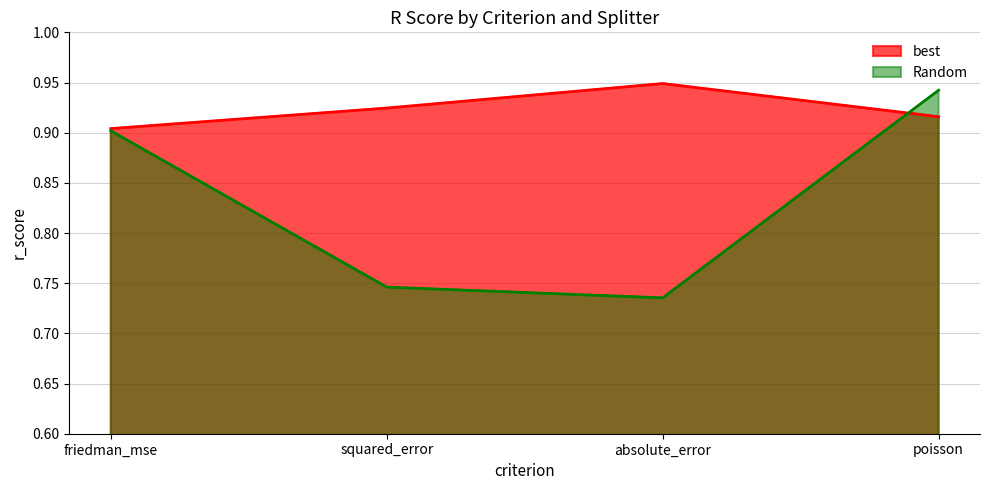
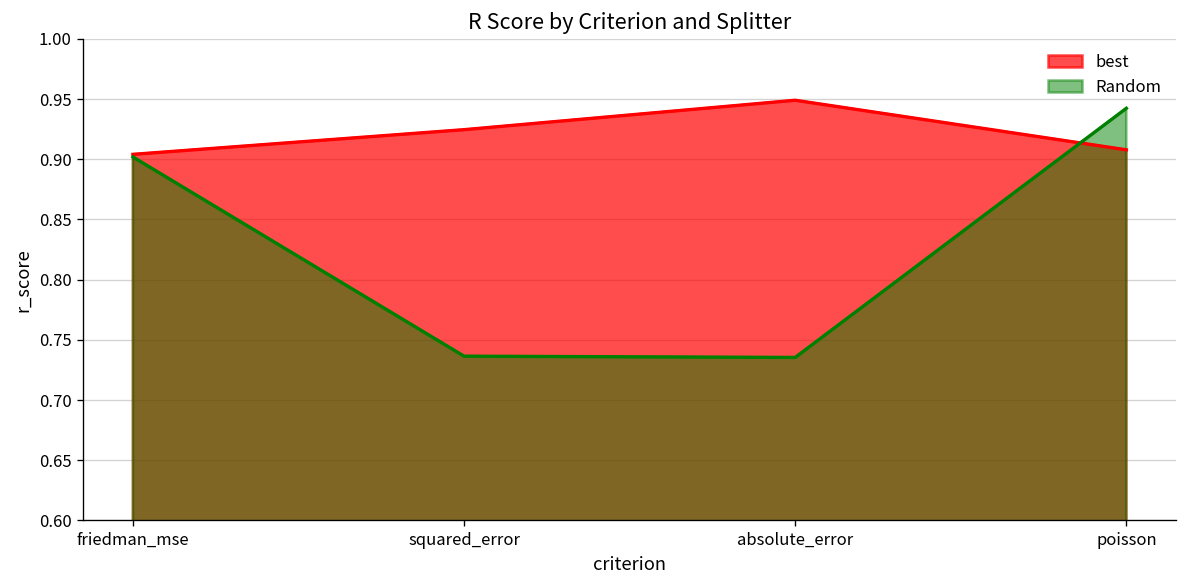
  {
    "best": {
      "squared_error": 0.925,
      "absolute_error": 0.949,
-     "poisson": 0.916
+     "poisson": 0.908
    },
    "Random": {
-     "squared_error": 0.746,
+     "squared_error": 0.736,
      "absolute_error": 0.735,
      "poisson": 0.942
    }
  }
